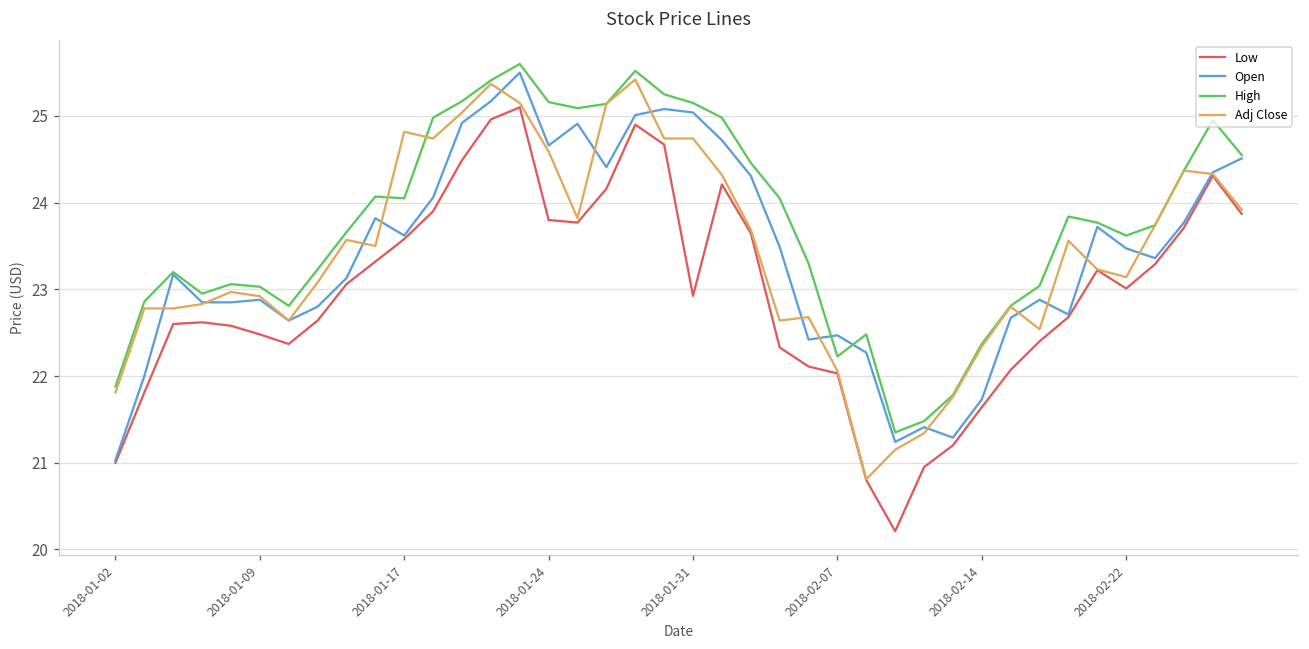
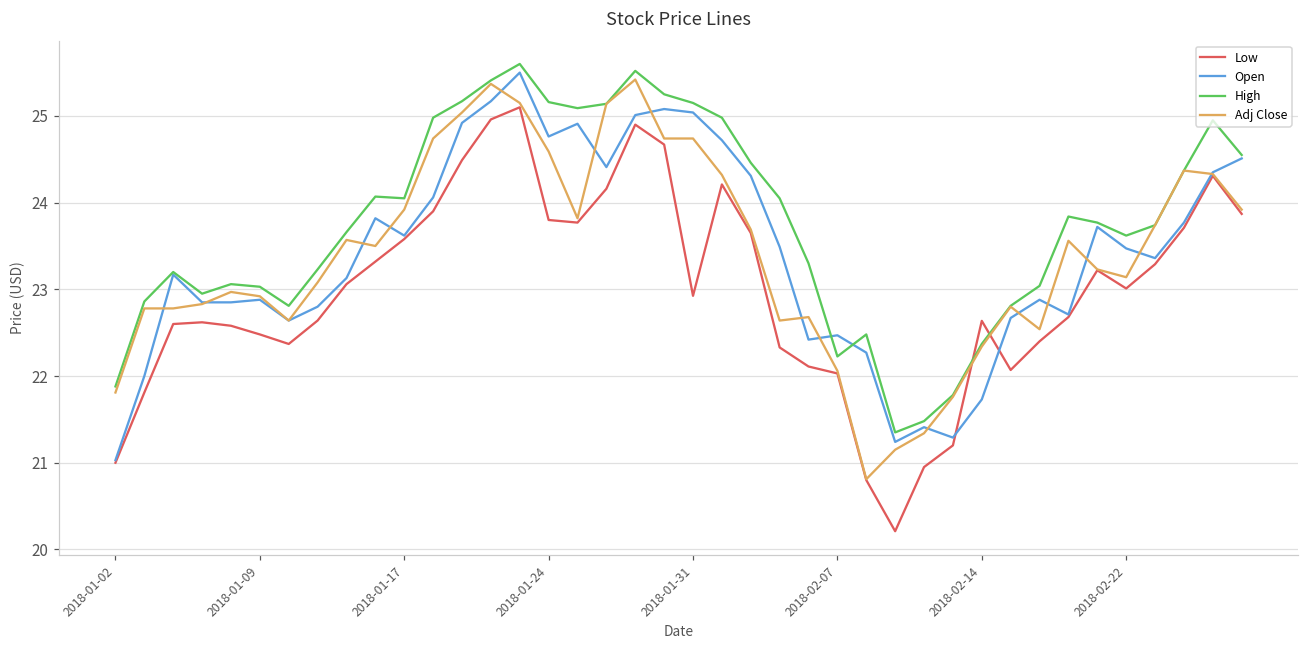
  {
    "Low": {
      "2018-01-09": 22.5,
      "2018-01-17": 23.6,
      "2018-01-24": 23.8,
      "2018-01-31": 22.9,
-     "2018-02-14": 21.6,
+     "2018-02-14": 22.6,
      "2018-02-22": 23.0
    },
    "Open": {
      "2018-01-09": 22.9,
      "2018-01-17": 23.6,
-     "2018-01-24": 24.7,
+     "2018-01-24": 24.8,
      "2018-01-31": 25.0,
      "2018-02-07": 22.5,
      "2018-02-14": 21.7,
      "2018-02-22": 23.5
    },
    "High": {
      "2018-01-02": 21.9,
      "2018-01-09": 23.0,
      "2018-01-17": 24.0,
      "2018-01-24": 25.2,
      "2018-01-31": 25.1,
      "2018-02-07": 22.2,
      "2018-02-22": 23.6
    },
    "Adj Close": {
      "2018-01-02": 21.8,
      "2018-01-09": 22.9,
-     "2018-01-17": 24.8,
+     "2018-01-17": 23.9,
      "2018-01-24": 24.6,
      "2018-01-31": 24.7,
      "2018-02-22": 23.1
    }
  }
